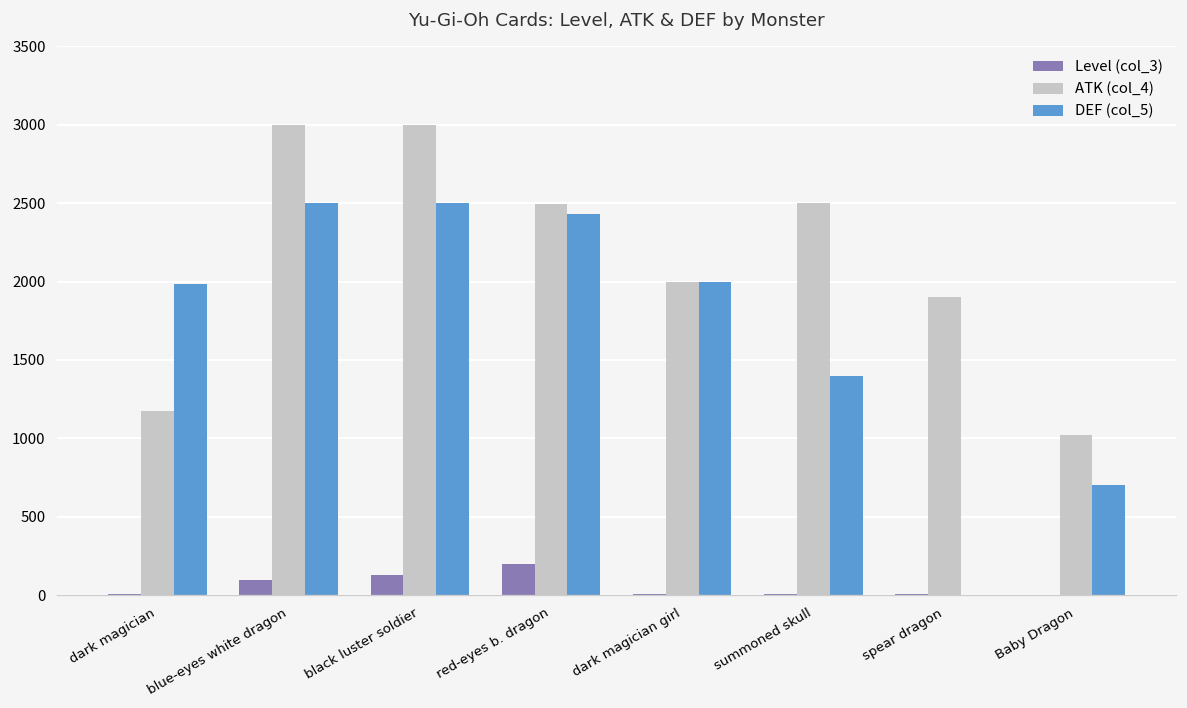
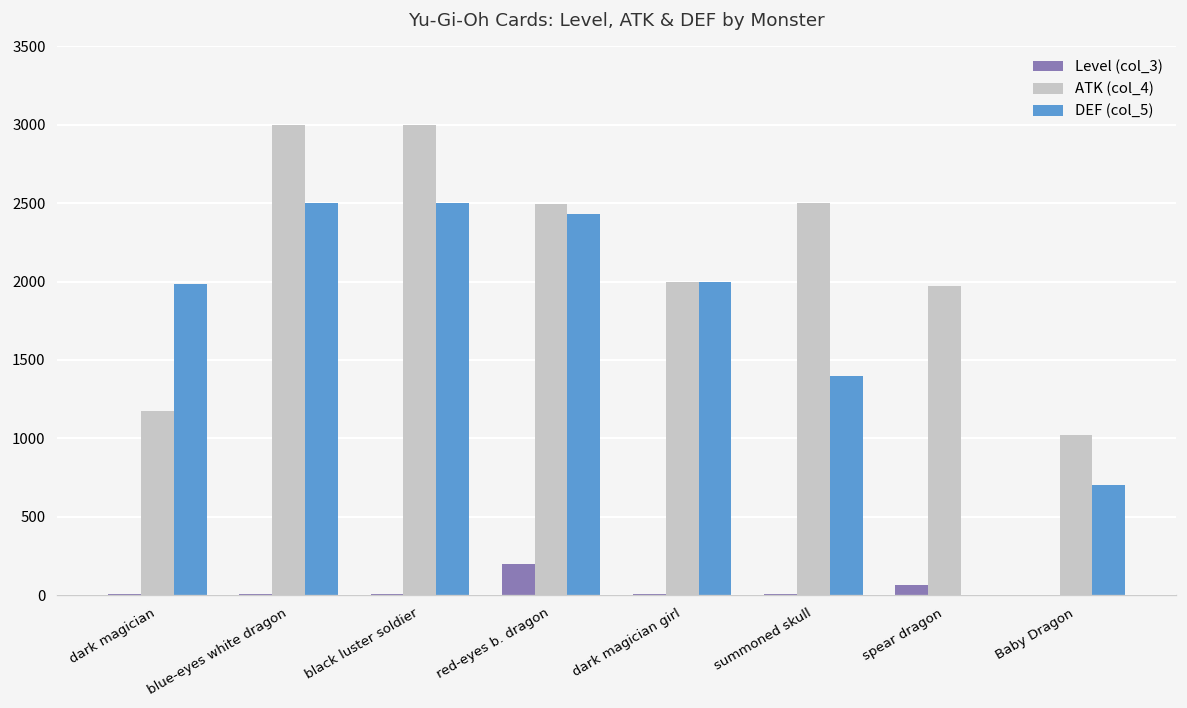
  {
    "Level (col_3)": {
-     "blue-eyes white dragon": 90,
-     "black luster soldier": 130,
+     "blue-eyes white dragon": 10,
+     "black luster soldier": 10,
      "red-eyes b. dragon": 200,
-     "spear dragon": 0
+     "spear dragon": 70
    },
    "ATK (col_4)": {
      "dark magician": 1180,
      "blue-eyes white dragon": 3000,
      "black luster soldier": 3000,
      "red-eyes b. dragon": 2500,
      "dark magician girl": 2000,
      "summoned skull": 2500,
-     "spear dragon": 1900,
+     "spear dragon": 1970,
      "Baby Dragon": 1020
    },
    "DEF (col_5)": {
      "dark magician": 1980,
      "blue-eyes white dragon": 2500,
      "black luster soldier": 2500,
      "red-eyes b. dragon": 2430,
      "dark magician girl": 2000,
      "summoned skull": 1400,
      "spear dragon": 0,
      "Baby Dragon": 700
    }
  }
